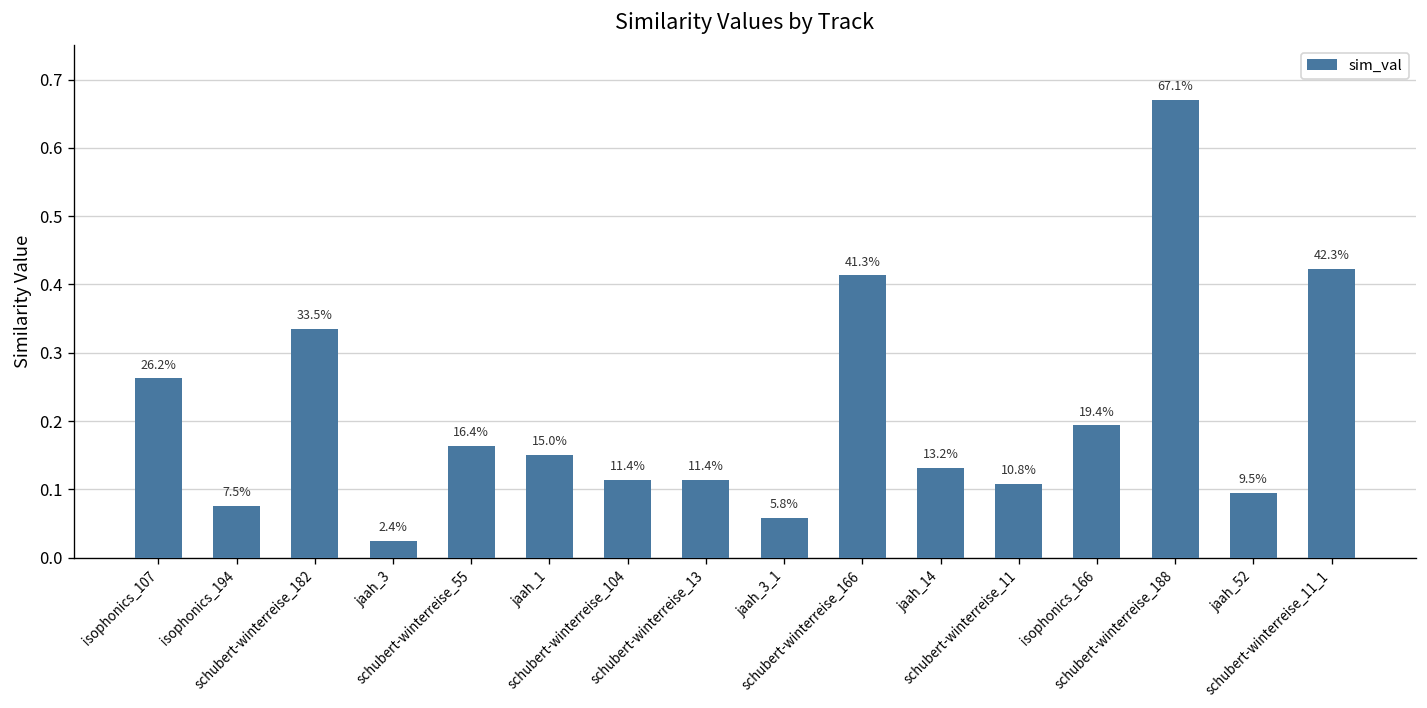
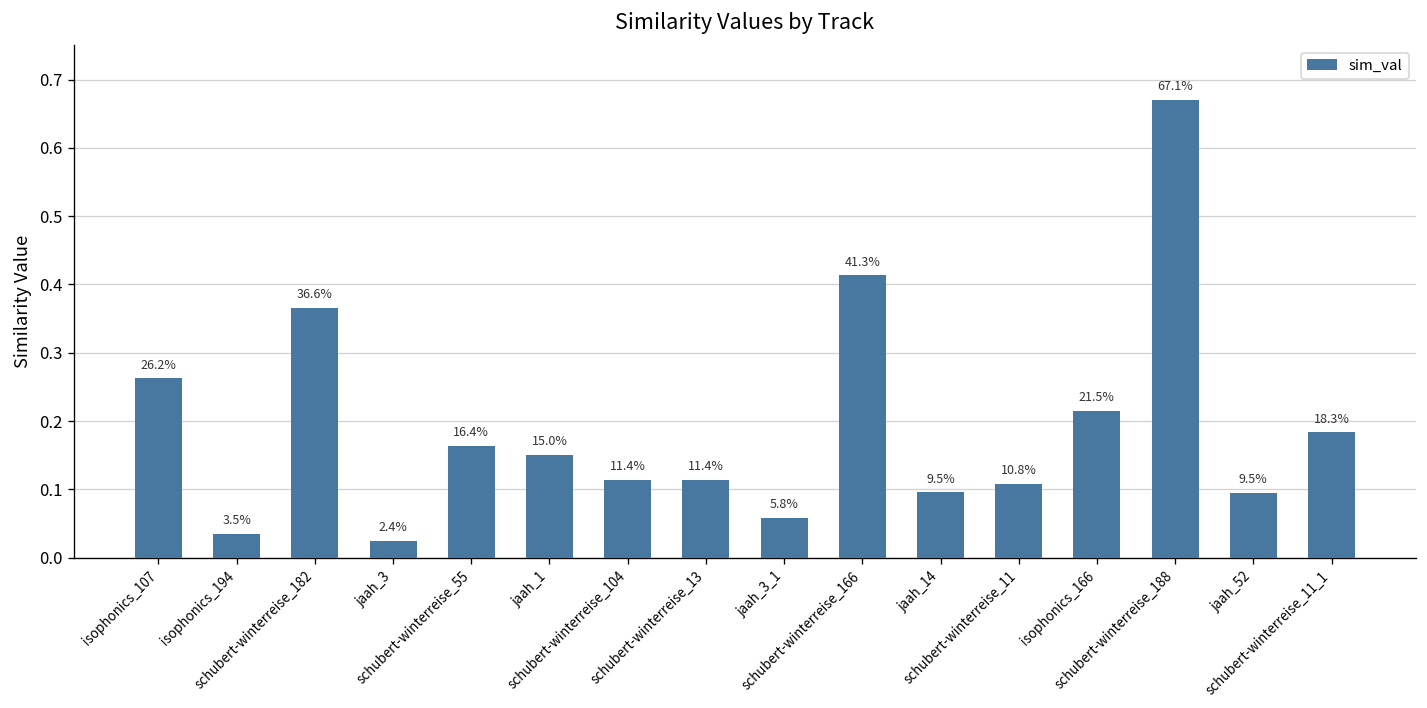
  {
    "isophonics_107": "26.2%",
-   "isophonics_194": "7.5%",
-   "schubert-winterreise_182": "33.5%",
+   "isophonics_194": "3.5%",
+   "schubert-winterreise_182": "36.6%",
    "jaah_3": "2.4%",
    "schubert-winterreise_55": "16.4%",
    "jaah_1": "15.0%",
    "schubert-winterreise_104": "11.4%",
    "schubert-winterreise_13": "11.4%",
    "jaah_3_1": "5.8%",
    "schubert-winterreise_166": "41.3%",
-   "jaah_14": "13.2%",
+   "jaah_14": "9.5%",
    "schubert-winterreise_11": "10.8%",
-   "isophonics_166": "19.4%",
+   "isophonics_166": "21.5%",
    "schubert-winterreise_188": "67.1%",
    "jaah_52": "9.5%",
-   "schubert-winterreise_11_1": "42.3%"
+   "schubert-winterreise_11_1": "18.3%"
  }
